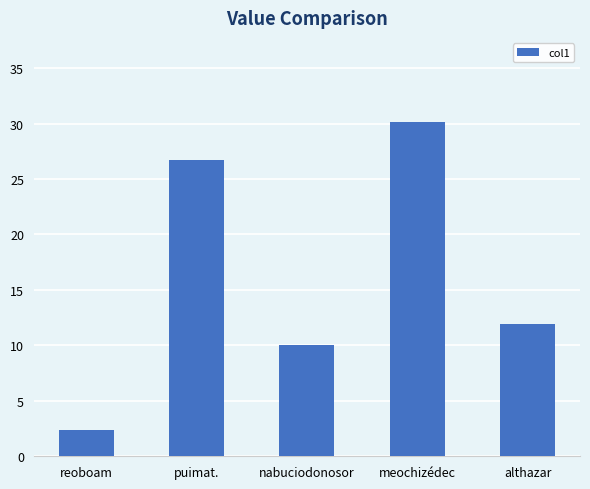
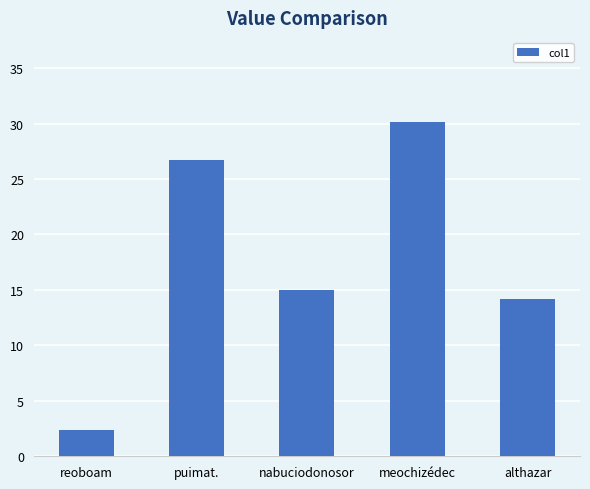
  {
    "reoboam": 2.3,
    "puimat.": 26.7,
-   "nabuciodonosor": 10.0,
+   "nabuciodonosor": 15.0,
    "meochizédec": 30.2,
-   "althazar": 12.0
+   "althazar": 14.1
  }
